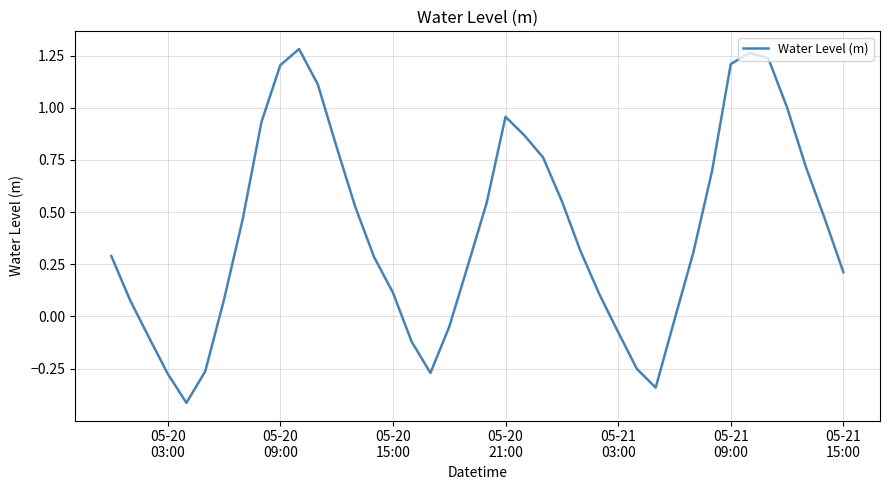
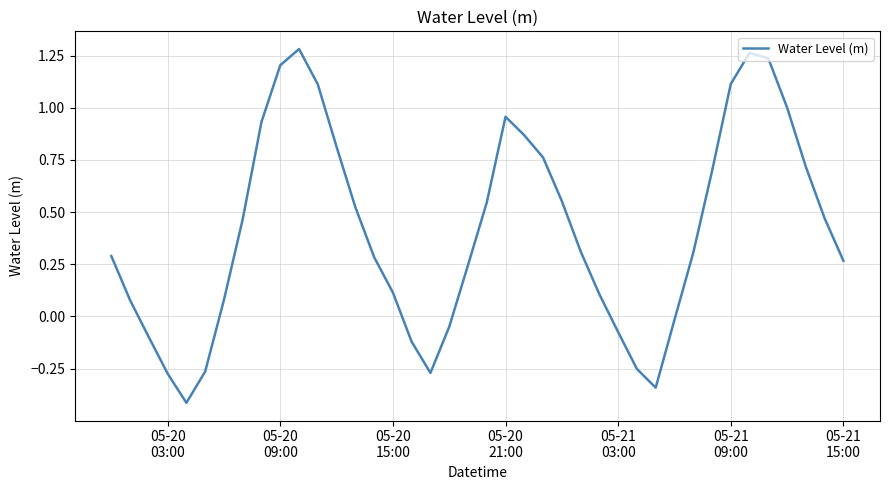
  {
    "05-20 03:00": -0.27,
    "05-20 09:00": 1.20,
    "05-20 15:00": 0.11,
    "05-20 21:00": 0.96,
    "05-21 03:00": -0.07,
-   "05-21 09:00": 1.21,
-   "05-21 15:00": 0.21
+   "05-21 09:00": 1.11,
+   "05-21 15:00": 0.27
  }
